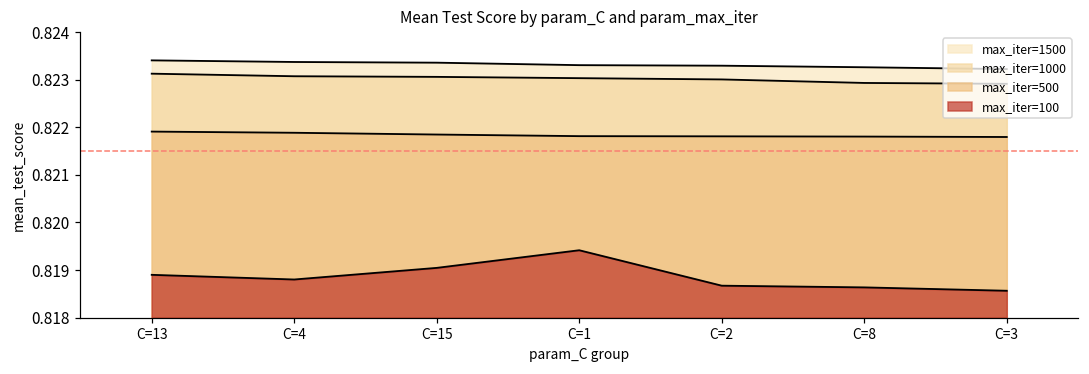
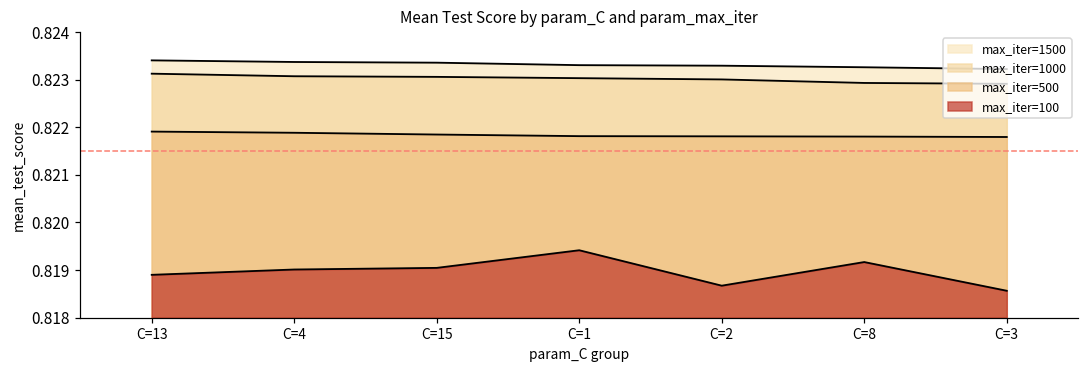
  {
    "max_iter=100": {
      "C=13": 0.8189,
-     "C=4": 0.8188,
+     "C=4": 0.8190,
      "C=15": 0.8190,
      "C=1": 0.8194,
      "C=2": 0.8187,
-     "C=8": 0.8186,
+     "C=8": 0.8192,
      "C=3": 0.8186
    }
  }
